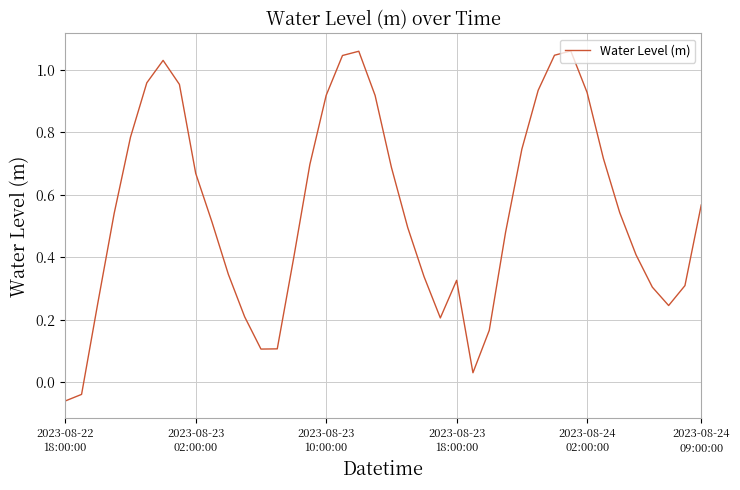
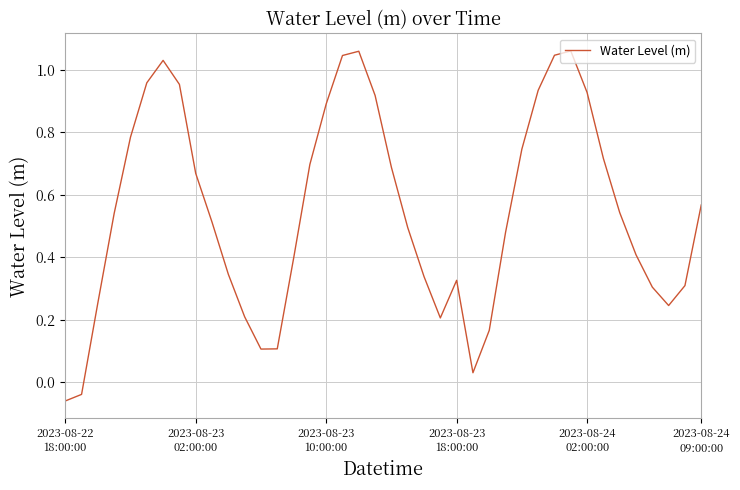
  {
    "2023-08-22 18:00:00": -0.06,
    "2023-08-23 02:00:00": 0.67,
-   "2023-08-23 10:00:00": 0.92,
+   "2023-08-23 10:00:00": 0.89,
    "2023-08-23 18:00:00": 0.33,
    "2023-08-24 02:00:00": 0.93,
    "2023-08-24 09:00:00": 0.57
  }
